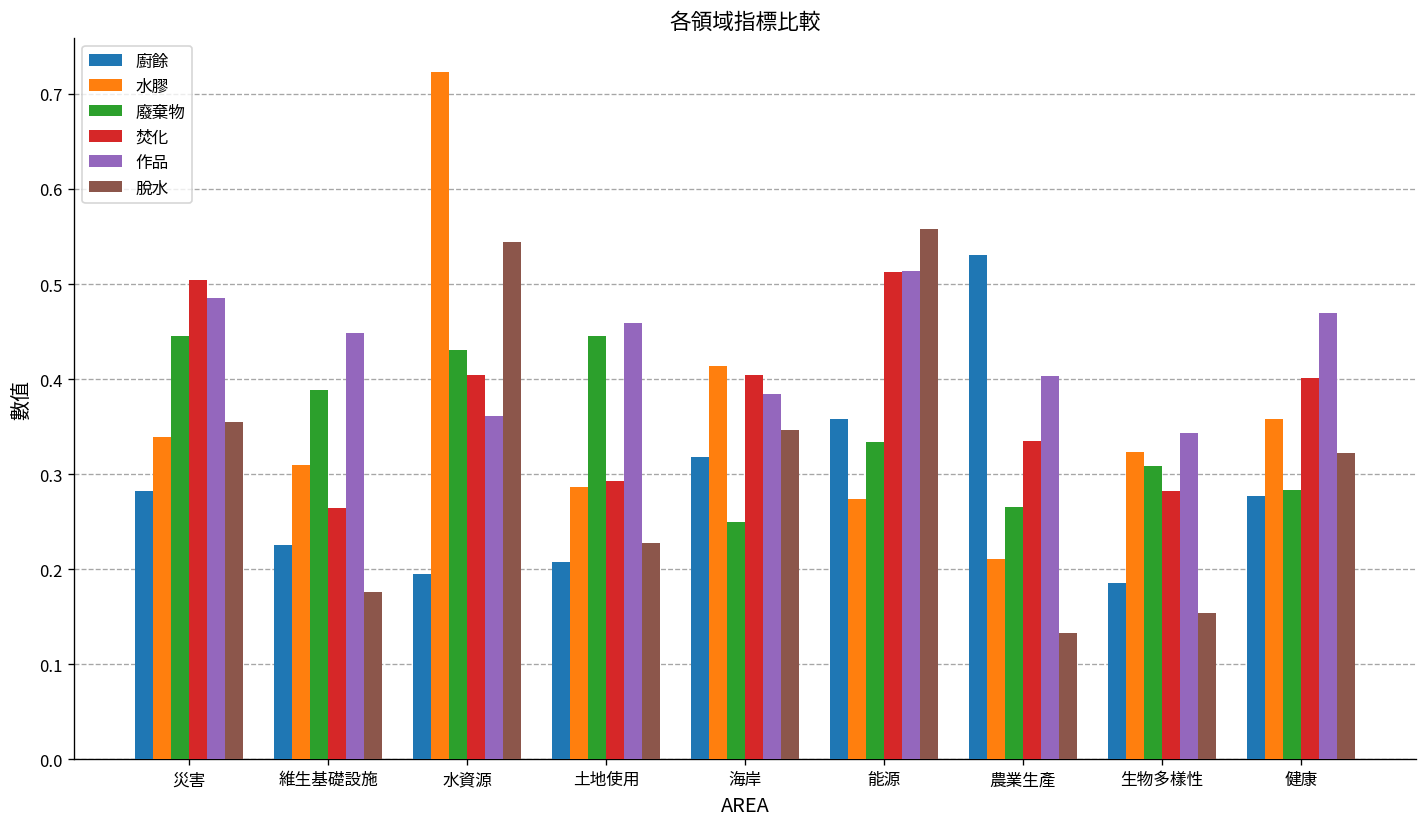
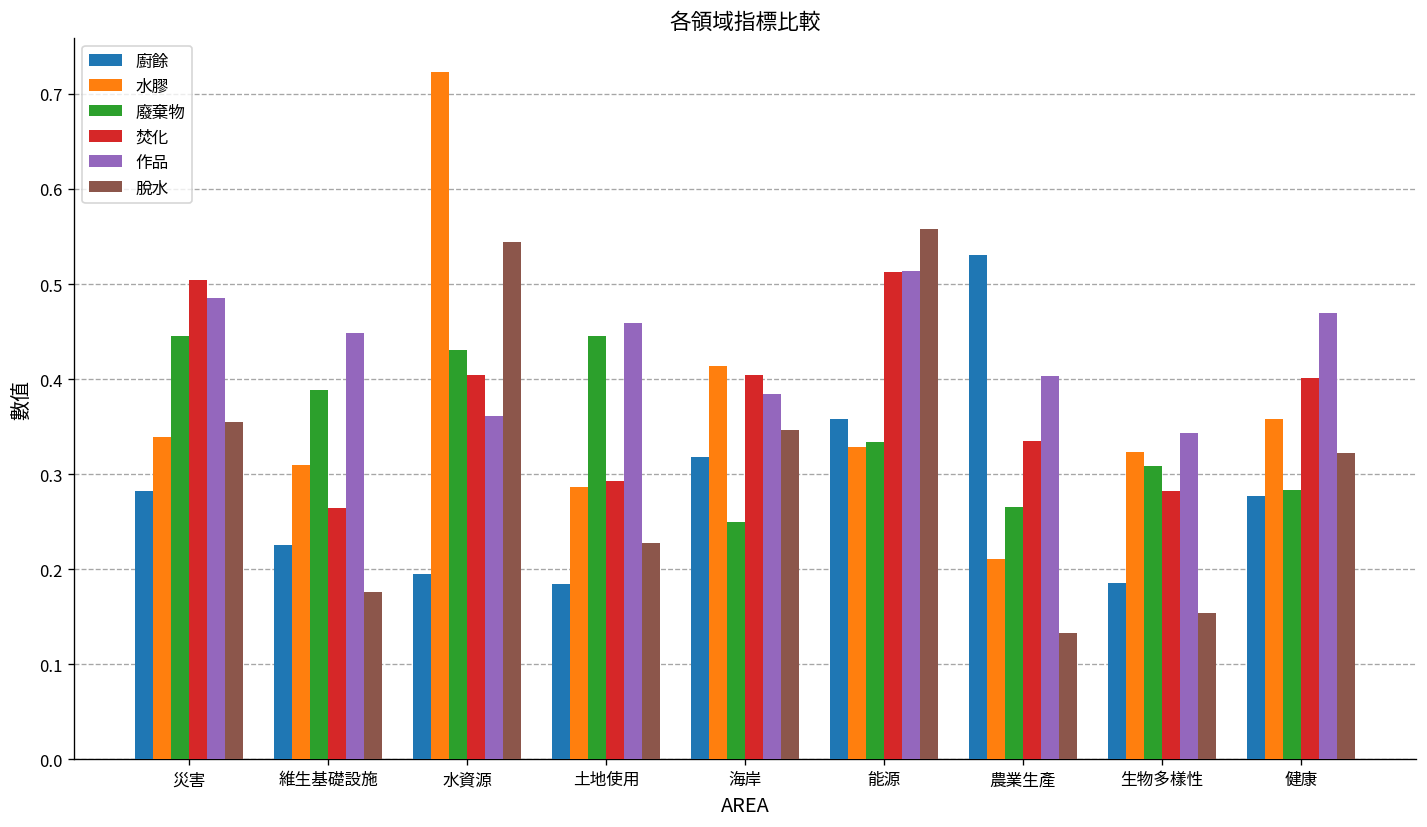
  {
    "廚餘": {
      "災害": 0.28,
      "維生基礎設施": 0.23,
      "水資源": 0.20,
-     "土地使用": 0.21,
+     "土地使用": 0.18,
      "海岸": 0.32,
      "能源": 0.36,
      "農業生產": 0.53,
      "生物多樣性": 0.19,
      "健康": 0.28
    },
    "水膠": {
      "災害": 0.34,
      "維生基礎設施": 0.31,
      "水資源": 0.72,
      "土地使用": 0.29,
      "海岸": 0.41,
-     "能源": 0.27,
+     "能源": 0.33,
      "農業生產": 0.21,
      "生物多樣性": 0.32,
      "健康": 0.36
    },
    "廢棄物": {
      "災害": 0.45,
      "維生基礎設施": 0.39,
      "水資源": 0.43,
      "土地使用": 0.44,
      "海岸": 0.25,
      "能源": 0.33,
      "農業生產": 0.27,
      "生物多樣性": 0.31,
      "健康": 0.28
    },
    "焚化": {
      "災害": 0.50,
      "維生基礎設施": 0.26,
      "水資源": 0.40,
      "土地使用": 0.29,
      "海岸": 0.40,
      "能源": 0.51,
      "農業生產": 0.34,
      "生物多樣性": 0.28,
      "健康": 0.40
    },
    "作品": {
      "災害": 0.49,
      "維生基礎設施": 0.45,
      "水資源": 0.36,
      "土地使用": 0.46,
      "海岸": 0.38,
      "能源": 0.51,
      "農業生產": 0.40,
      "生物多樣性": 0.34,
      "健康": 0.47
    },
    "脫水": {
      "災害": 0.35,
      "維生基礎設施": 0.18,
      "水資源": 0.54,
      "土地使用": 0.23,
      "海岸": 0.35,
      "能源": 0.56,
      "農業生產": 0.13,
      "生物多樣性": 0.15,
      "健康": 0.32
    }
  }
